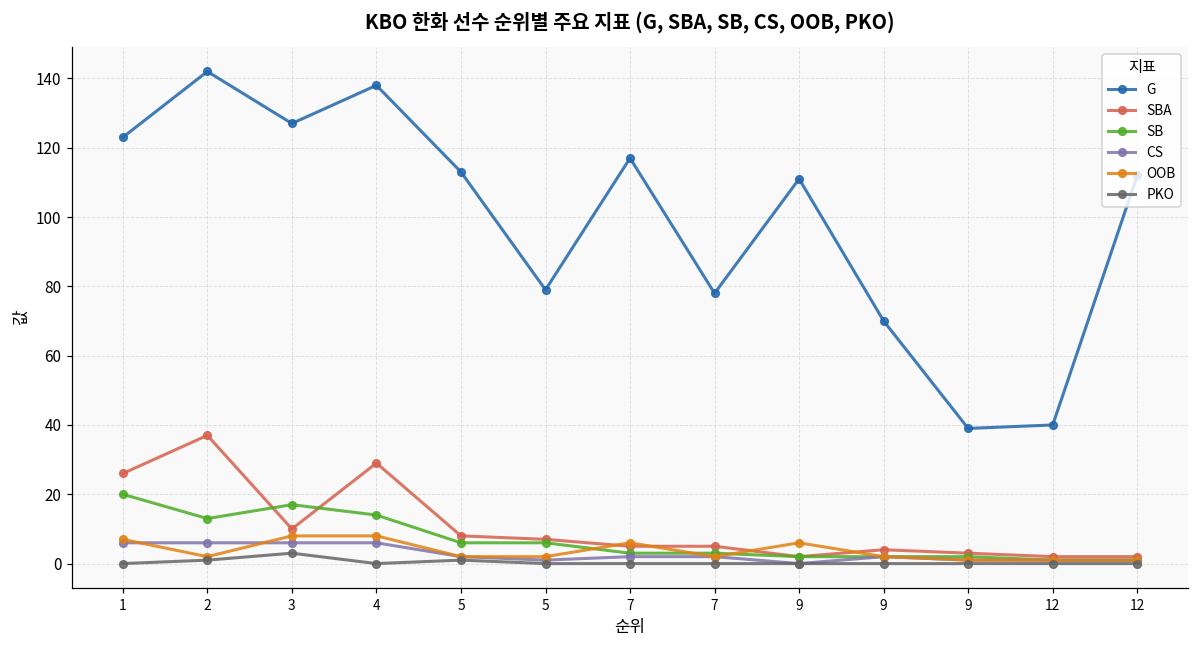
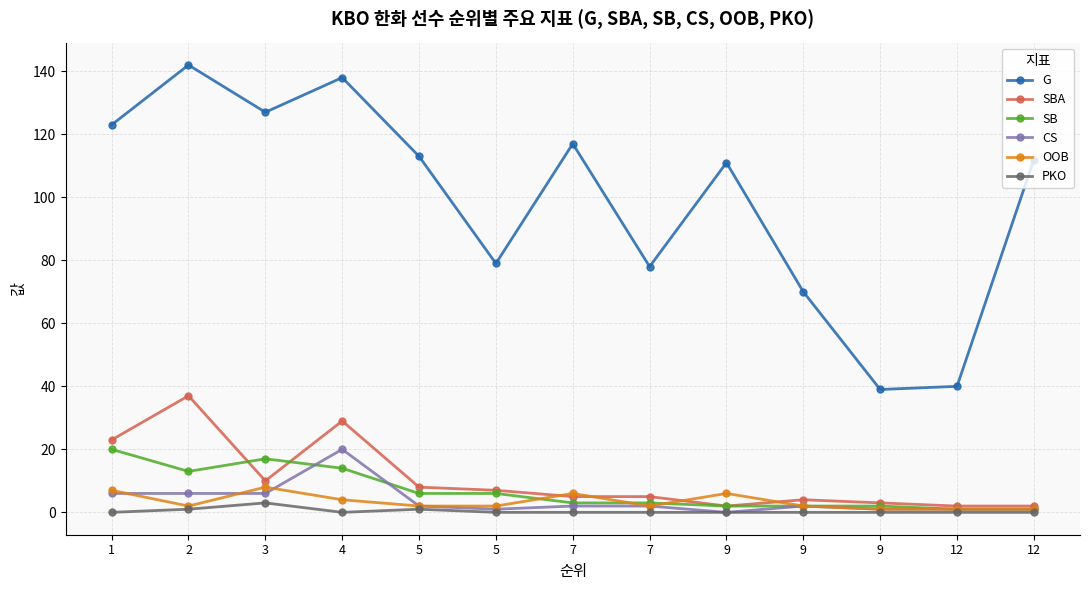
  {
    "G": {
      "1": 123,
      "2": 142,
      "3": 127,
      "4": 138
    },
    "SBA": {
-     "1": 26,
+     "1": 23,
      "2": 37,
      "3": 10,
      "4": 29
    },
    "SB": {
      "1": 20,
      "2": 13,
      "3": 17,
      "4": 14
    },
    "CS": {
      "1": 6,
      "2": 6,
      "3": 6,
-     "4": 6
+     "4": 20
    },
    "OOB": {
      "1": 7,
      "2": 2,
      "3": 8,
-     "4": 8
+     "4": 4
    },
    "PKO": {
      "1": 0,
      "2": 1,
      "3": 3,
      "4": 0
    }
  }
